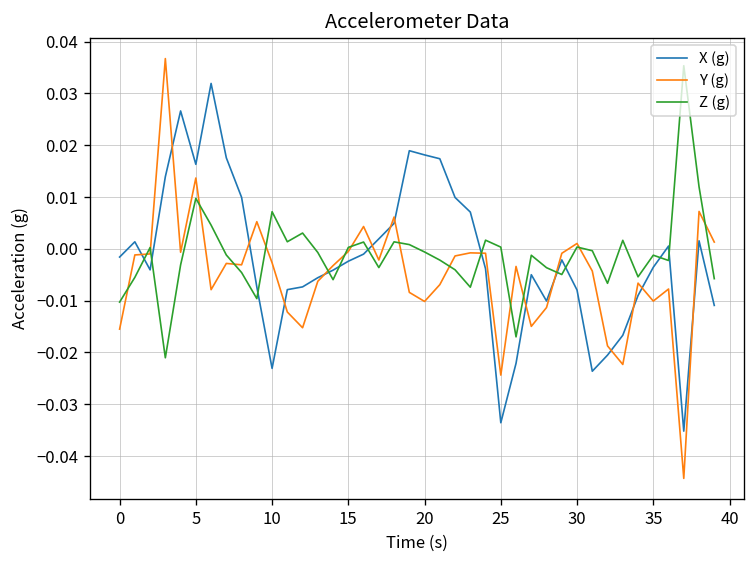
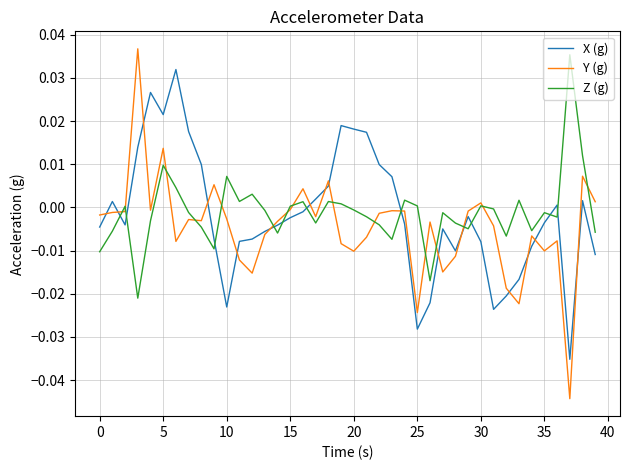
  {
    "X (g)": {
-     "0": -0.002,
-     "5": 0.016,
+     "0": -0.005,
+     "5": 0.021,
      "10": -0.023,
      "15": -0.002,
      "20": 0.018,
-     "25": -0.034,
+     "25": -0.028,
      "30": -0.008,
      "35": -0.004
    },
    "Y (g)": {
-     "0": -0.016,
+     "0": -0.002,
      "5": 0.014,
      "10": -0.003,
      "15": -0.001,
      "20": -0.010,
      "25": -0.024,
      "30": 0.001,
      "35": -0.010
    },
    "Z (g)": {
      "0": -0.010,
      "5": 0.010,
      "10": 0.007,
      "15": 0.000,
      "20": -0.001,
      "25": 0.000,
      "30": 0.000,
      "35": -0.001
    }
  }
